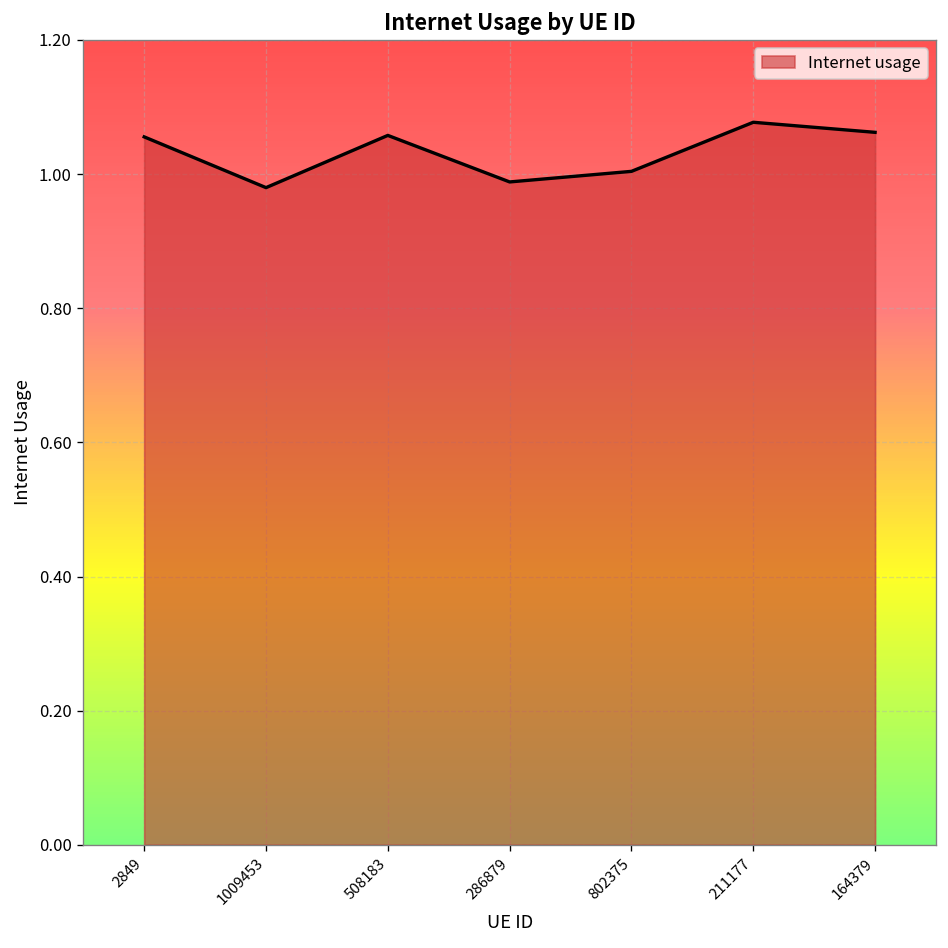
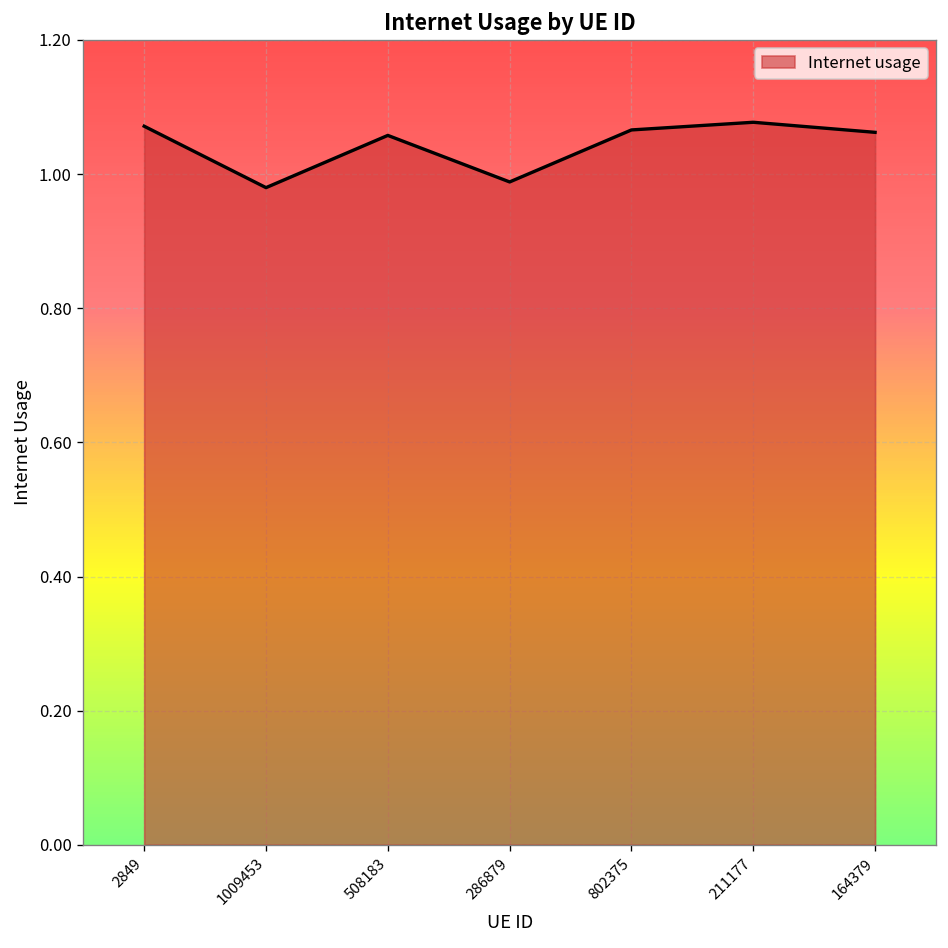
  {
-   "2849": 1.06,
+   "2849": 1.07,
    "1009453": 0.98,
    "508183": 1.06,
    "286879": 0.99,
-   "802375": 1.00,
+   "802375": 1.07,
    "211177": 1.08,
    "164379": 1.06
  }
